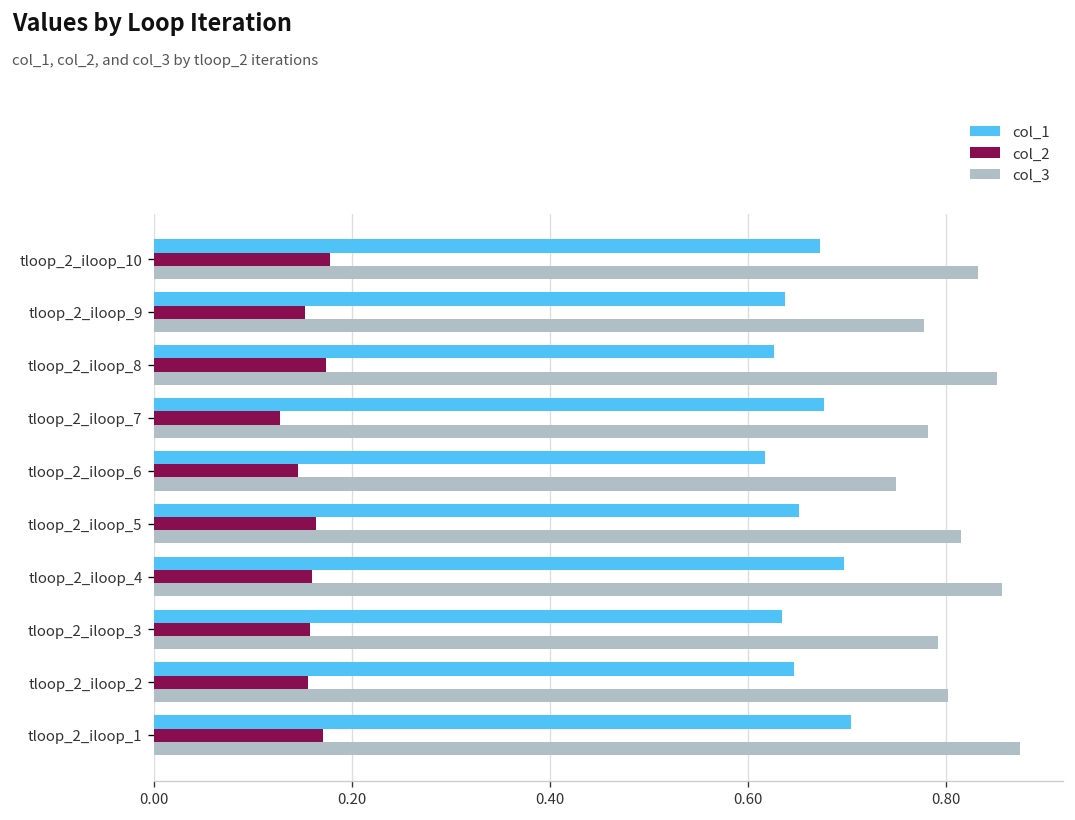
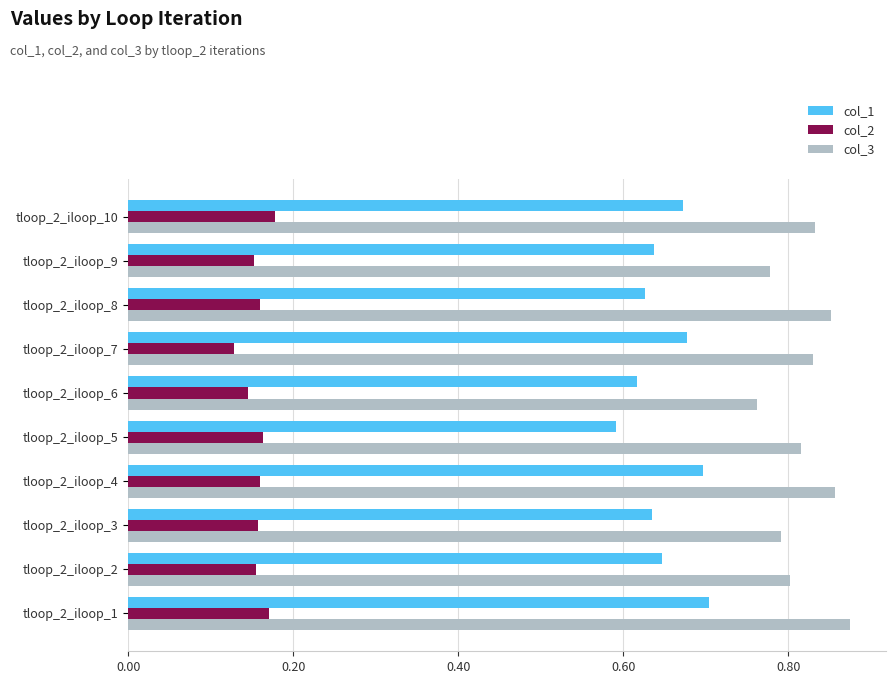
  {
    "col_1": {
      "tloop_2_iloop_10": 0.67,
      "tloop_2_iloop_9": 0.64,
      "tloop_2_iloop_8": 0.63,
      "tloop_2_iloop_7": 0.68,
      "tloop_2_iloop_6": 0.62,
-     "tloop_2_iloop_5": 0.65,
+     "tloop_2_iloop_5": 0.59,
      "tloop_2_iloop_4": 0.70,
      "tloop_2_iloop_3": 0.63,
      "tloop_2_iloop_2": 0.65,
      "tloop_2_iloop_1": 0.70
    },
    "col_2": {
      "tloop_2_iloop_10": 0.18,
      "tloop_2_iloop_9": 0.15,
-     "tloop_2_iloop_8": 0.17,
+     "tloop_2_iloop_8": 0.16,
      "tloop_2_iloop_7": 0.13,
      "tloop_2_iloop_6": 0.15,
      "tloop_2_iloop_5": 0.16,
      "tloop_2_iloop_4": 0.16,
      "tloop_2_iloop_3": 0.16,
      "tloop_2_iloop_2": 0.15,
      "tloop_2_iloop_1": 0.17
    },
    "col_3": {
      "tloop_2_iloop_10": 0.83,
      "tloop_2_iloop_9": 0.78,
      "tloop_2_iloop_8": 0.85,
-     "tloop_2_iloop_7": 0.78,
-     "tloop_2_iloop_6": 0.75,
+     "tloop_2_iloop_7": 0.83,
+     "tloop_2_iloop_6": 0.76,
      "tloop_2_iloop_5": 0.82,
      "tloop_2_iloop_4": 0.86,
      "tloop_2_iloop_3": 0.79,
      "tloop_2_iloop_2": 0.80,
      "tloop_2_iloop_1": 0.87
    }
  }
